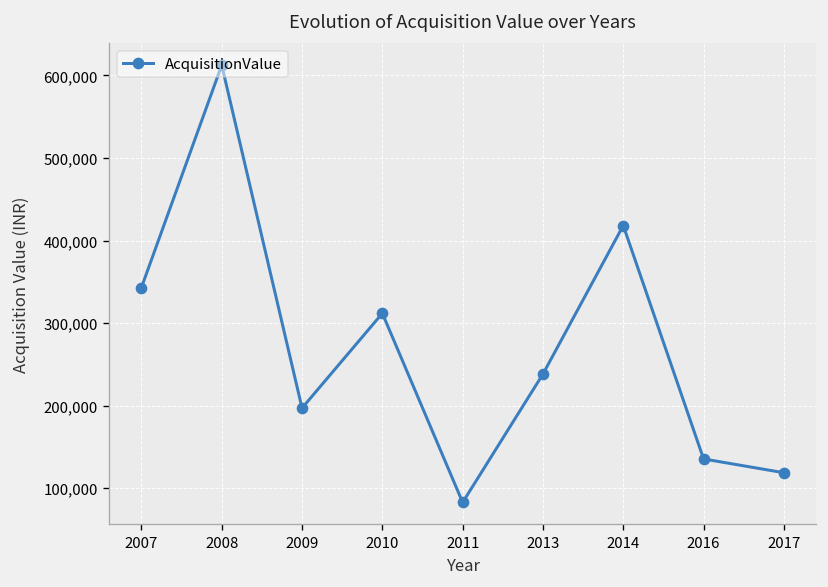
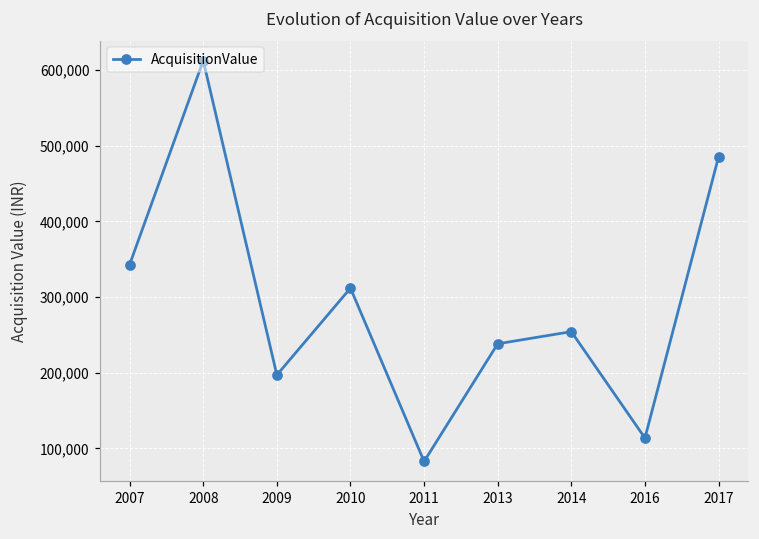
  {
    "2007": "340,000",
    "2009": "200,000",
    "2010": "310,000",
    "2011": "80,000",
    "2013": "240,000",
-   "2014": "420,000",
-   "2016": "140,000",
-   "2017": "120,000"
+   "2014": "250,000",
+   "2016": "110,000",
+   "2017": "490,000"
  }
